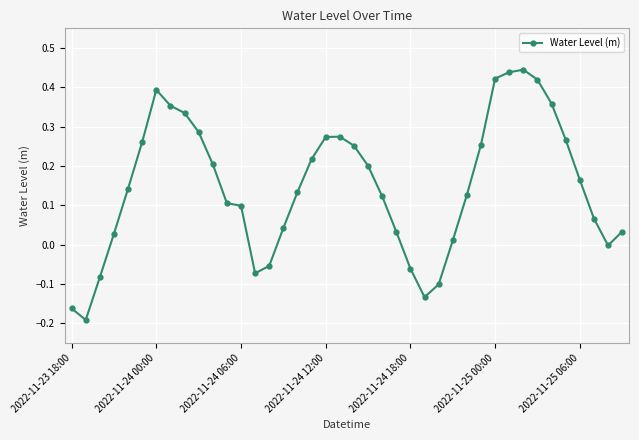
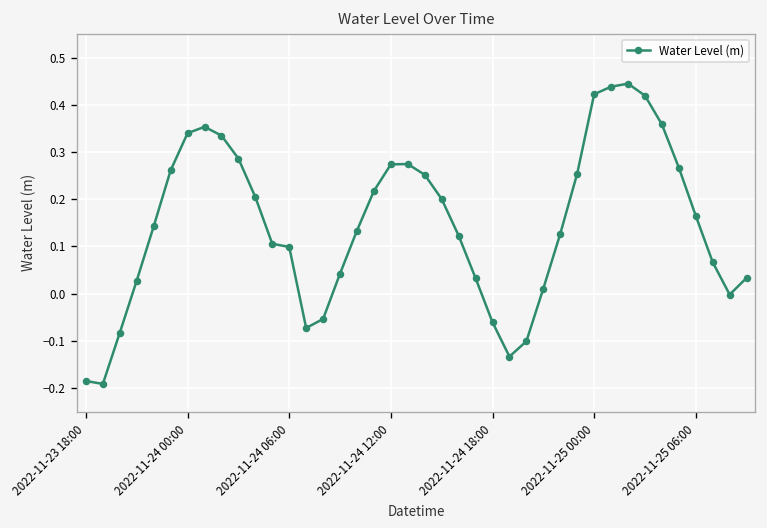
  {
-   "2022-11-23 18:00": -0.16,
-   "2022-11-24 00:00": 0.39,
+   "2022-11-23 18:00": -0.18,
+   "2022-11-24 00:00": 0.34,
    "2022-11-24 06:00": 0.10,
    "2022-11-24 12:00": 0.27,
    "2022-11-24 18:00": -0.06,
    "2022-11-25 00:00": 0.42,
    "2022-11-25 06:00": 0.16
  }
